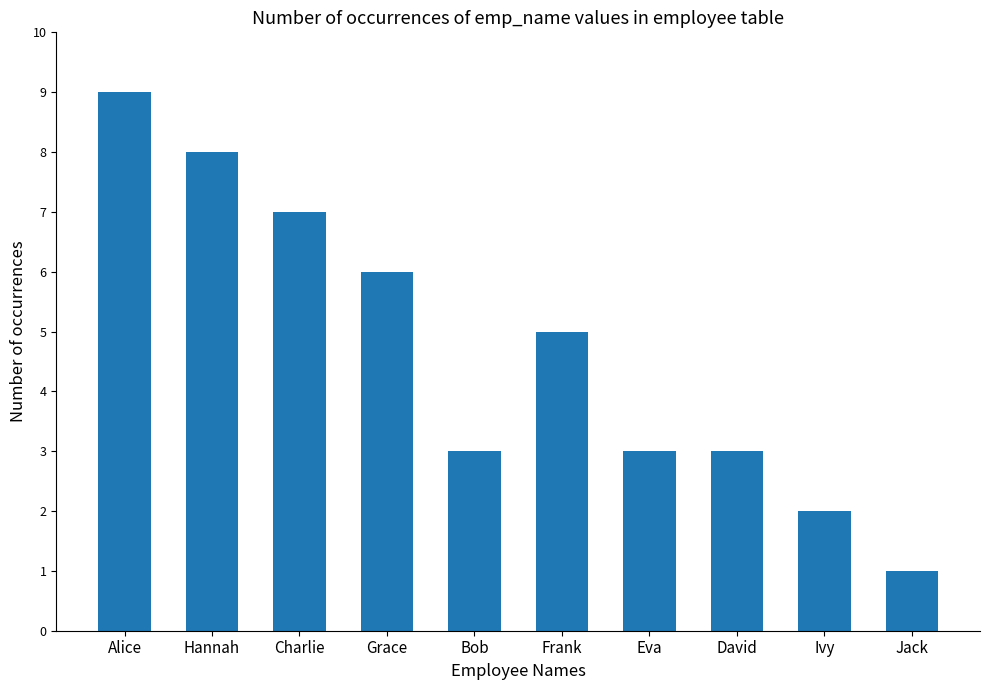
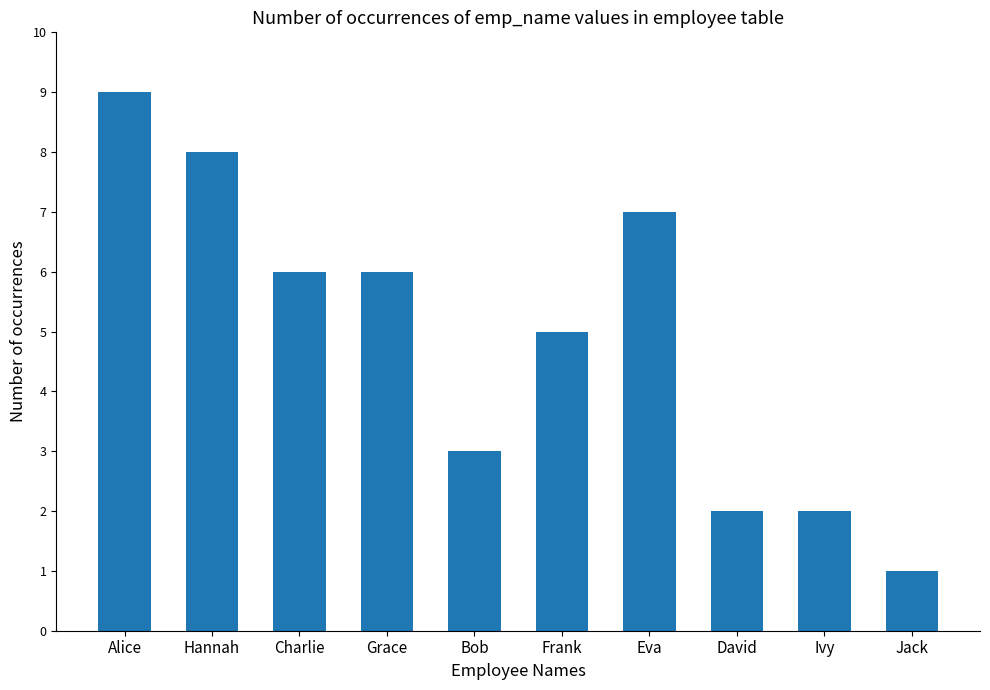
  {
    "Alice": 9,
    "Hannah": 8,
-   "Charlie": 7,
+   "Charlie": 6,
    "Grace": 6,
    "Bob": 3,
    "Frank": 5,
-   "Eva": 3,
-   "David": 3,
+   "Eva": 7,
+   "David": 2,
    "Ivy": 2,
    "Jack": 1
  }
